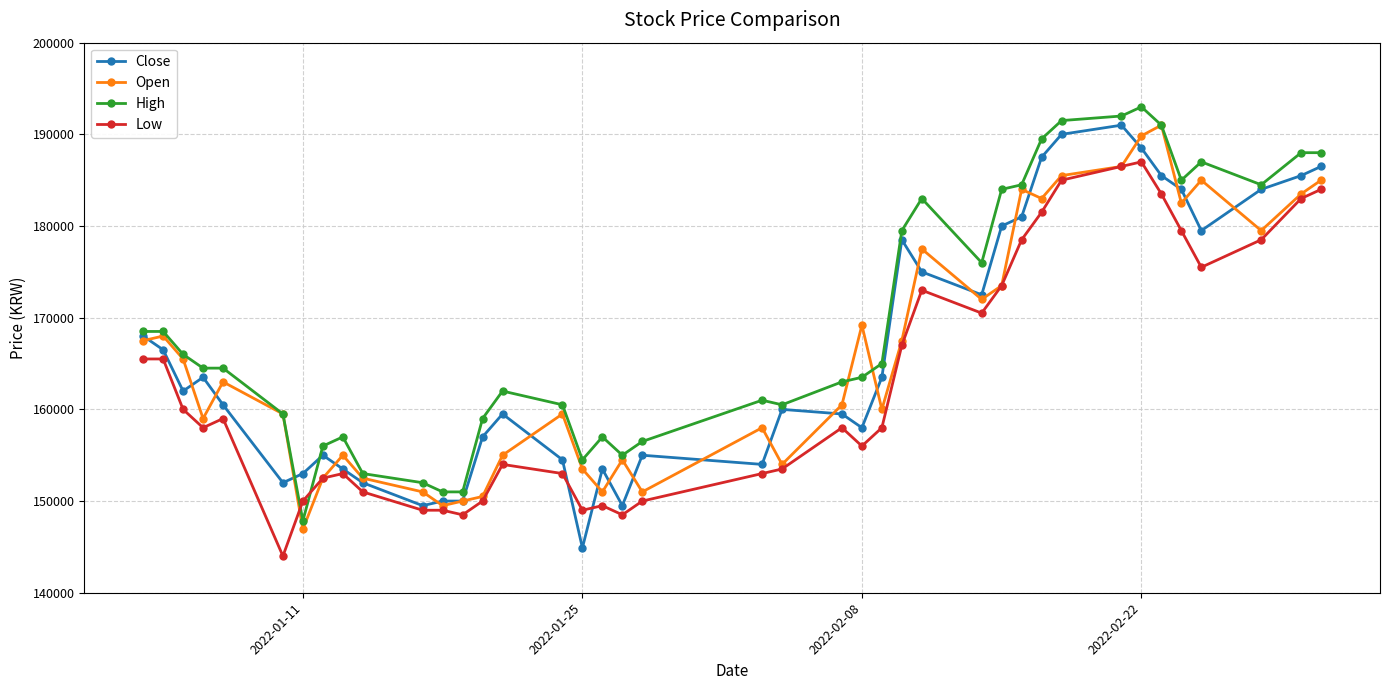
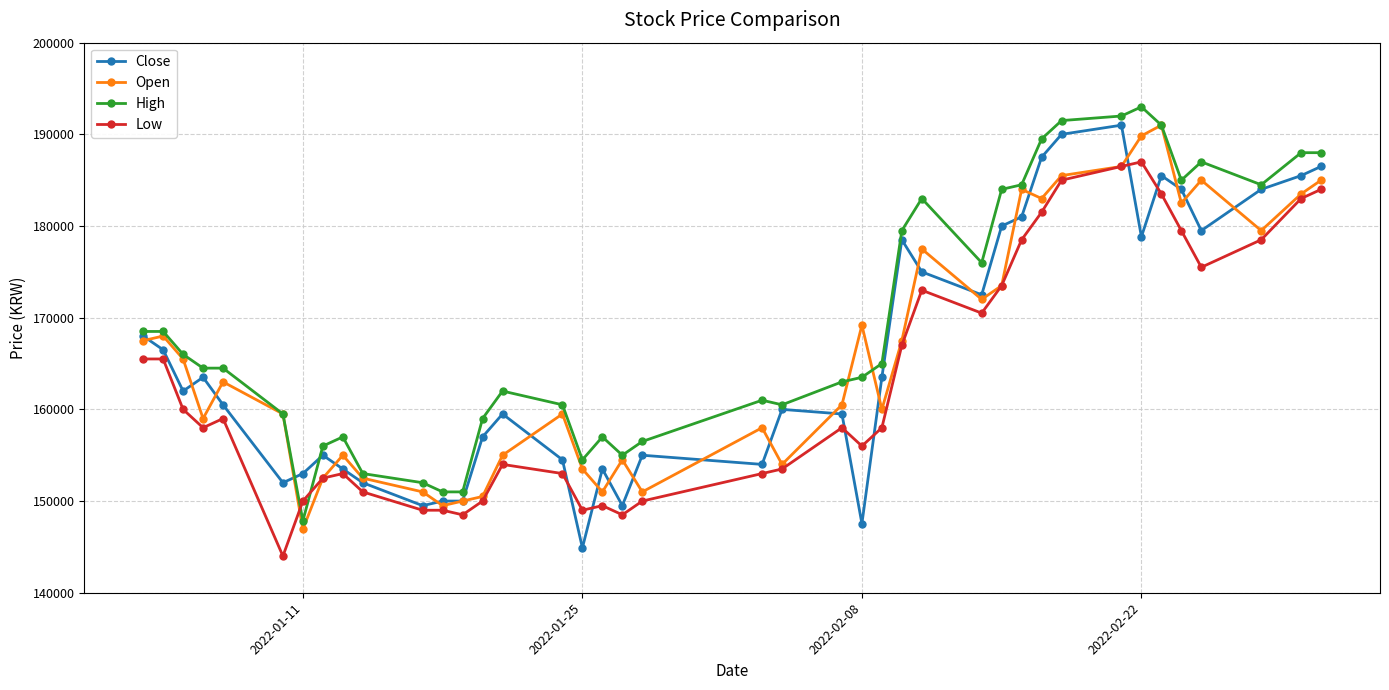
  {
    "Close": {
      "2022-01-11": 153000,
      "2022-01-25": 145000,
-     "2022-02-08": 158000,
-     "2022-02-22": 189000
+     "2022-02-08": 148000,
+     "2022-02-22": 179000
    },
    "Open": {
      "2022-01-11": 147000,
      "2022-01-25": 154000,
      "2022-02-08": 169000,
      "2022-02-22": 190000
    },
    "High": {
      "2022-01-11": 148000,
      "2022-01-25": 155000,
      "2022-02-08": 164000,
      "2022-02-22": 193000
    },
    "Low": {
      "2022-01-11": 150000,
      "2022-01-25": 149000,
      "2022-02-08": 156000,
      "2022-02-22": 187000
    }
  }
